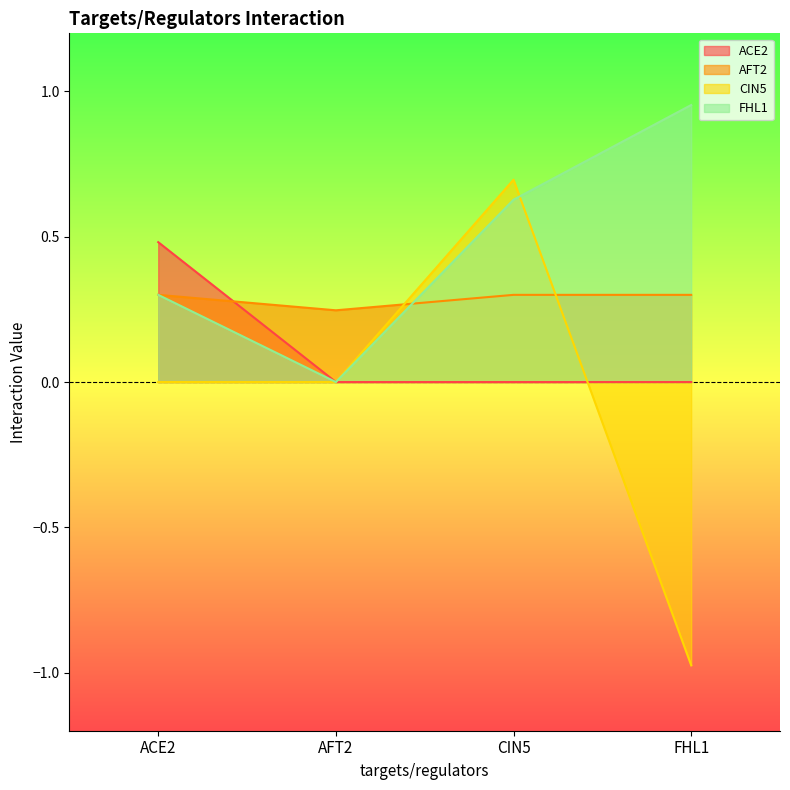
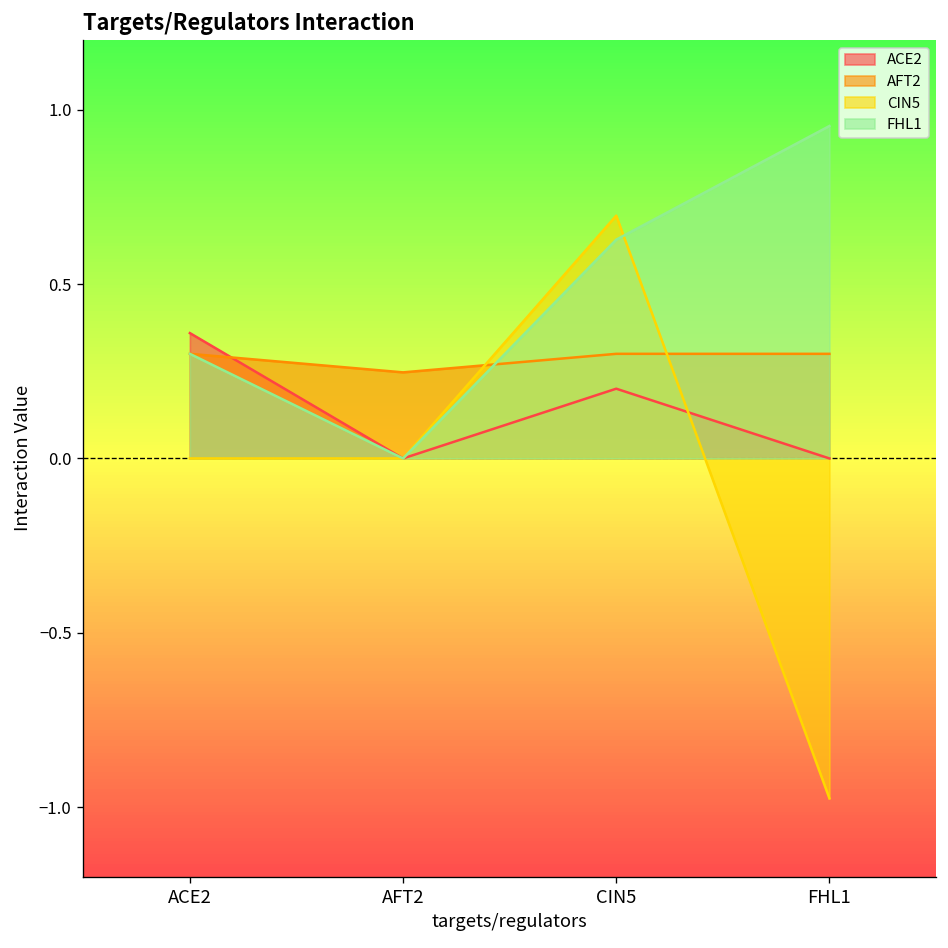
  {
    "ACE2": {
-     "ACE2": 0.48,
-     "CIN5": 0.0
+     "ACE2": 0.36,
+     "CIN5": 0.2
    },
    "AFT2": {
      "AFT2": 0.25,
      "CIN5": 0.30,
      "FHL1": 0.30
    },
    "FHL1": {
      "CIN5": 0.63,
      "FHL1": 0.95
    }
  }
